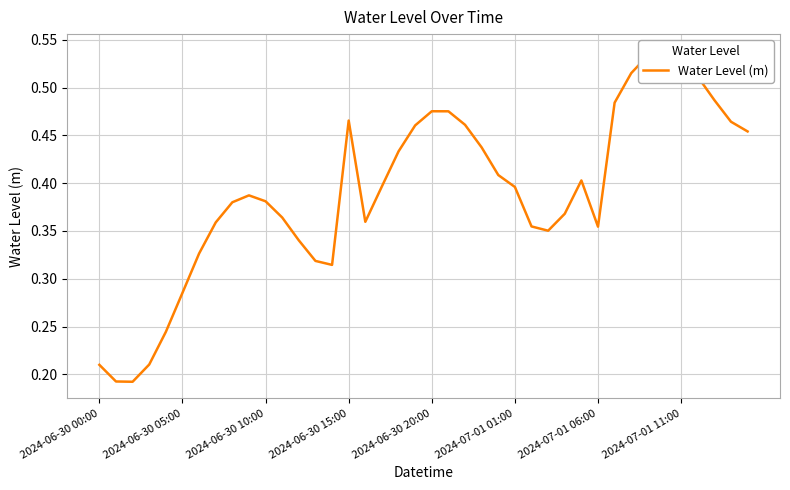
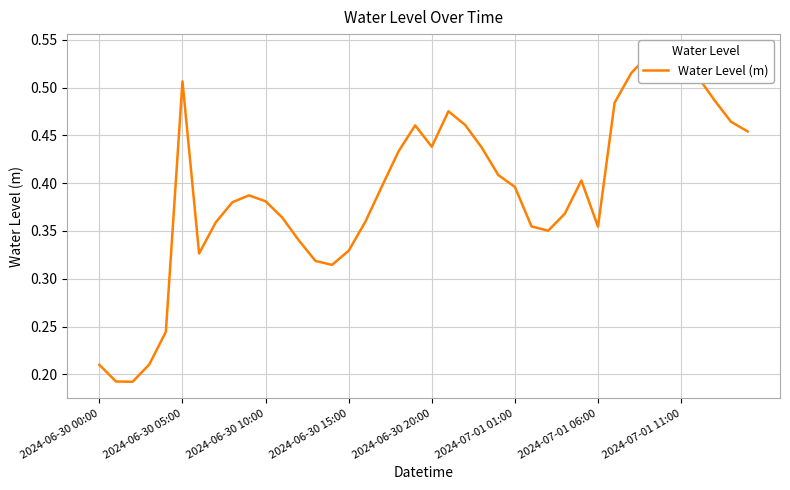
  {
    "2024-06-30 00:00": 0.21,
-   "2024-06-30 05:00": 0.29,
+   "2024-06-30 05:00": 0.51,
    "2024-06-30 10:00": 0.38,
-   "2024-06-30 15:00": 0.47,
-   "2024-06-30 20:00": 0.48,
+   "2024-06-30 15:00": 0.33,
+   "2024-06-30 20:00": 0.44,
    "2024-07-01 01:00": 0.40,
    "2024-07-01 06:00": 0.35
  }
